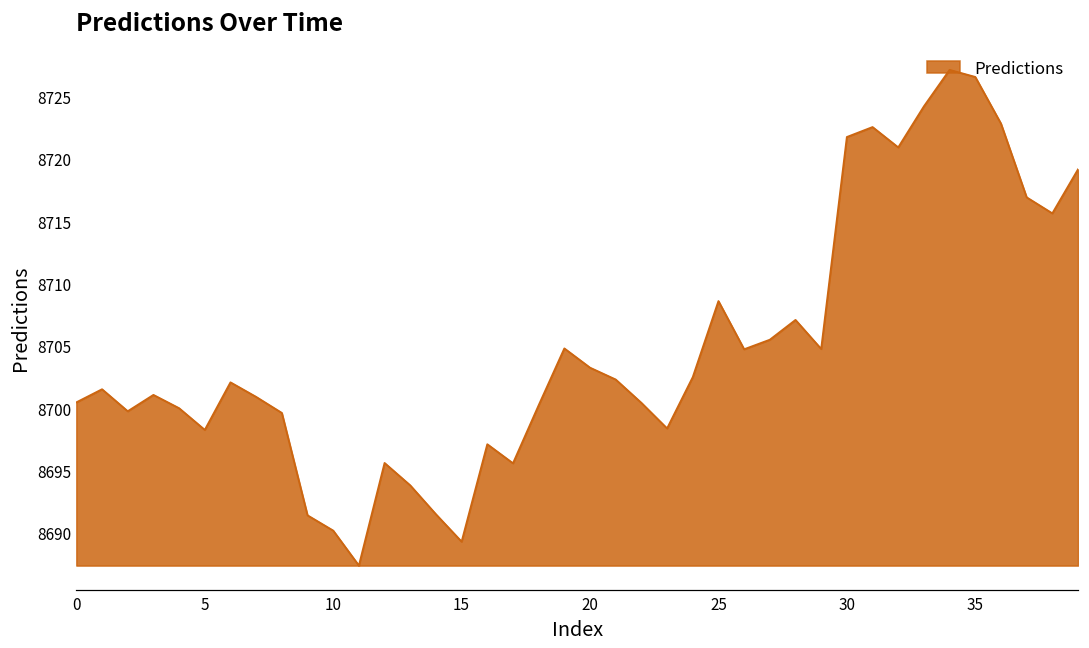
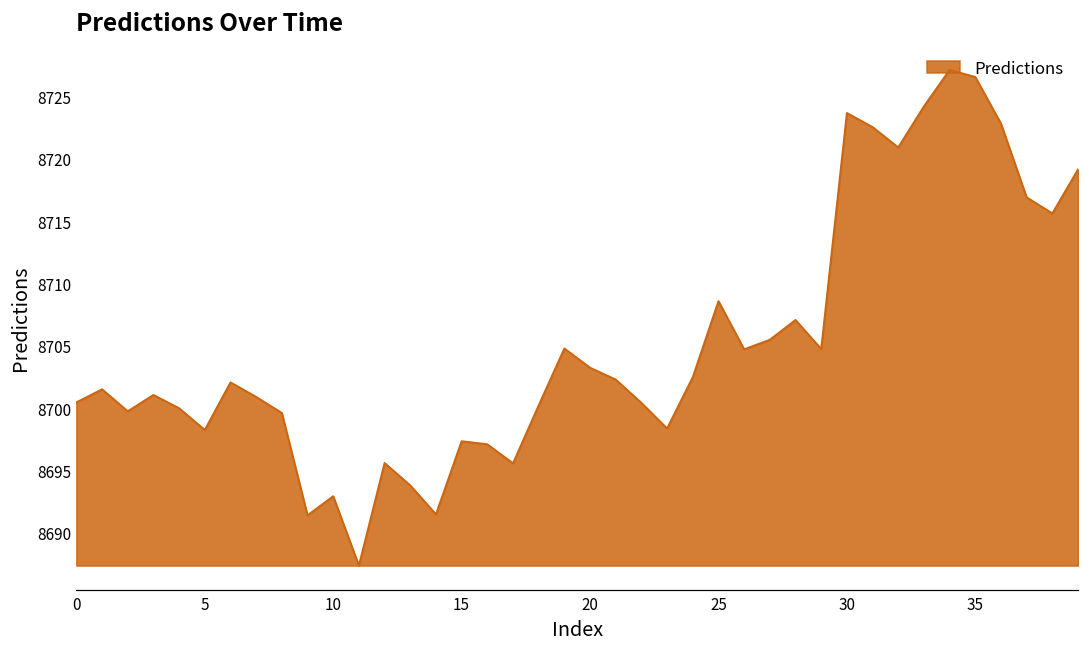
  {
    "0": 8700.5,
    "5": 8698.3,
-   "10": 8690.2,
-   "15": 8689.3,
+   "10": 8692.9,
+   "15": 8697.4,
    "20": 8703.2,
    "25": 8708.6,
-   "30": 8721.7,
+   "30": 8723.7,
    "35": 8726.6
  }
